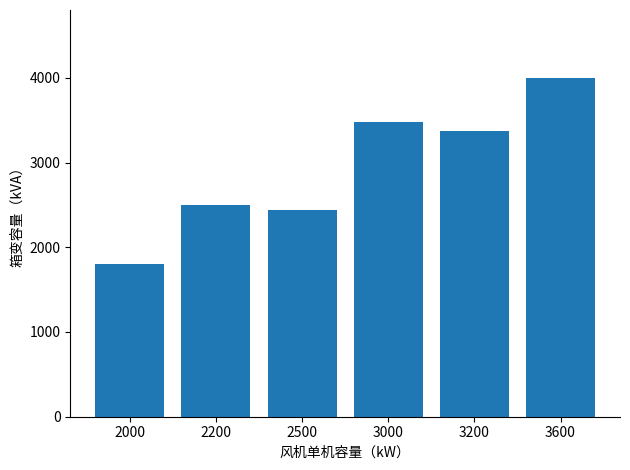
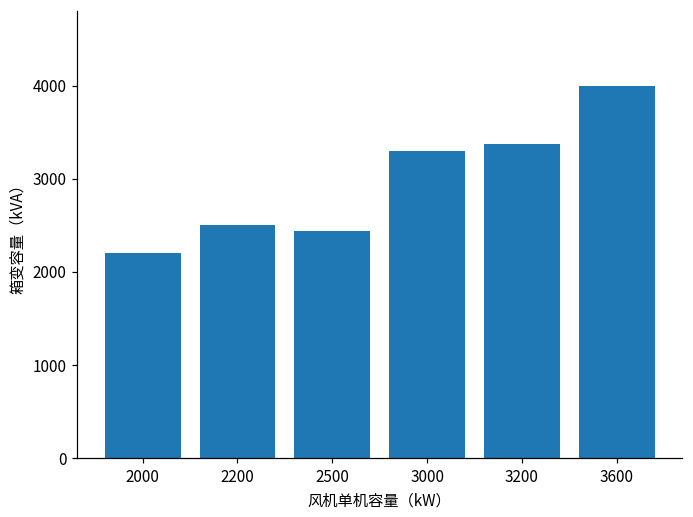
  {
-   "2000": 1800,
+   "2000": 2200,
    "2200": 2500,
    "2500": 2400,
-   "3000": 3500,
+   "3000": 3300,
    "3200": 3400,
    "3600": 4000
  }
